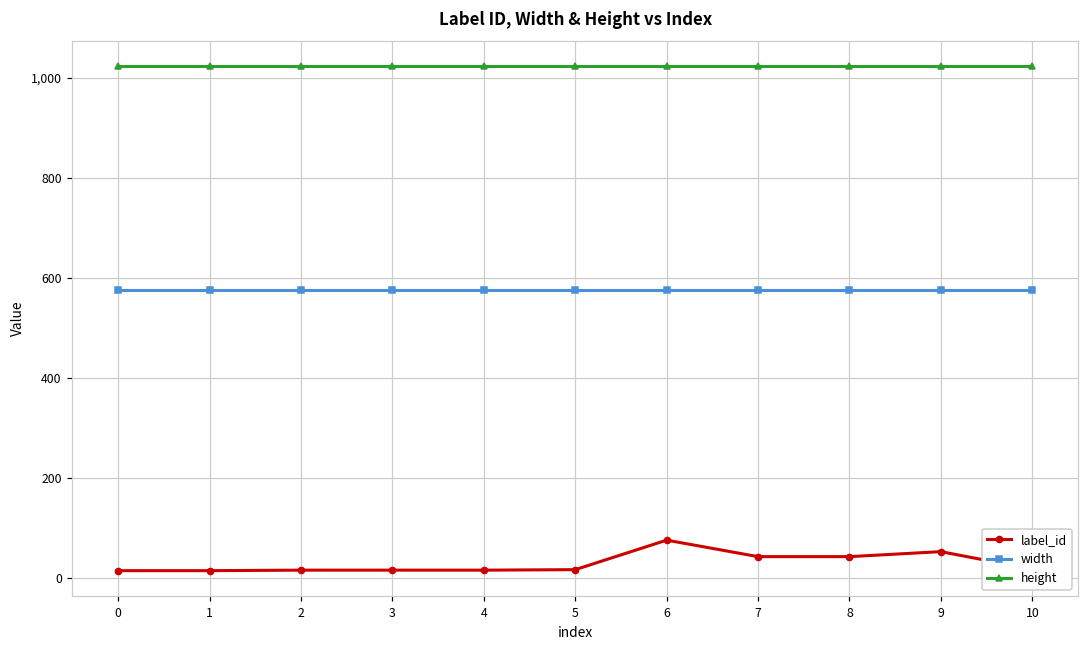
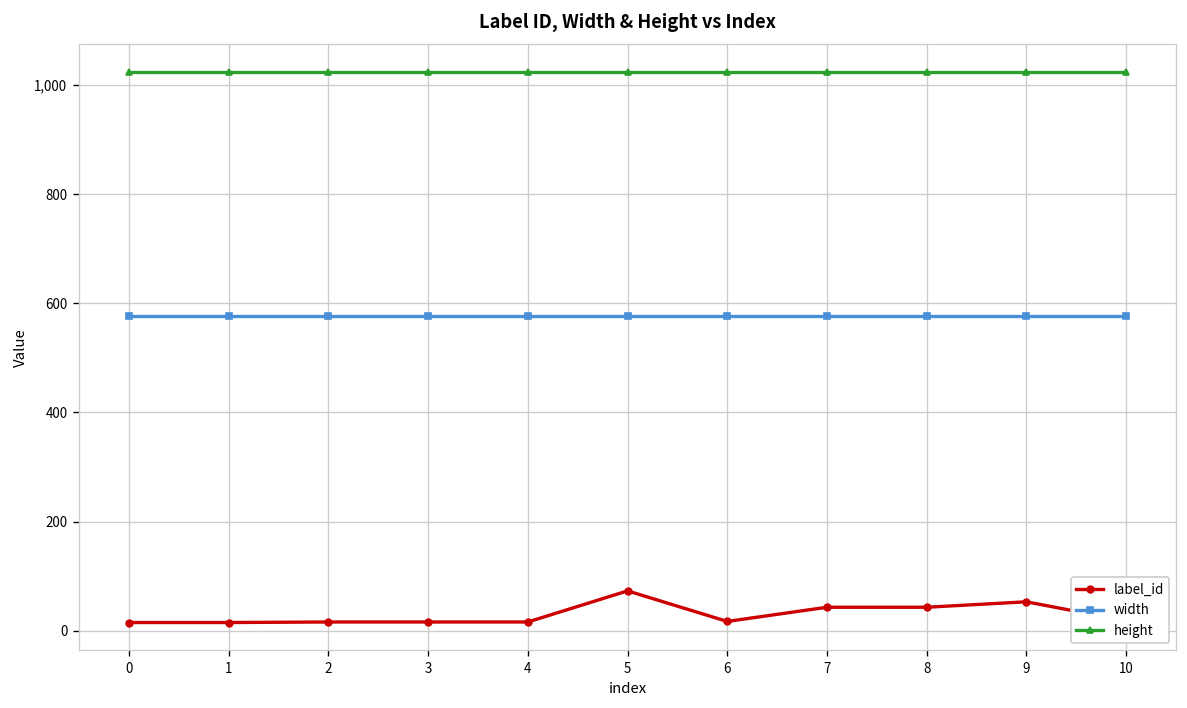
  {
    "label_id": {
      "0": "20",
      "1": "20",
      "2": "20",
      "3": "20",
      "4": "20",
-     "5": "20",
-     "6": "80",
+     "5": "70",
+     "6": "20",
      "7": "40",
      "8": "40",
      "9": "50"
    },
    "width": {
      "0": "580",
      "1": "580",
      "2": "580",
      "3": "580",
      "4": "580",
      "5": "580",
      "6": "580",
      "7": "580",
      "8": "580",
      "9": "580",
      "10": "580"
    },
    "height": {
      "0": "1,020",
      "1": "1,020",
      "2": "1,020",
      "3": "1,020",
      "4": "1,020",
      "5": "1,020",
      "6": "1,020",
      "7": "1,020",
      "8": "1,020",
      "9": "1,020",
      "10": "1,020"
    }
  }
